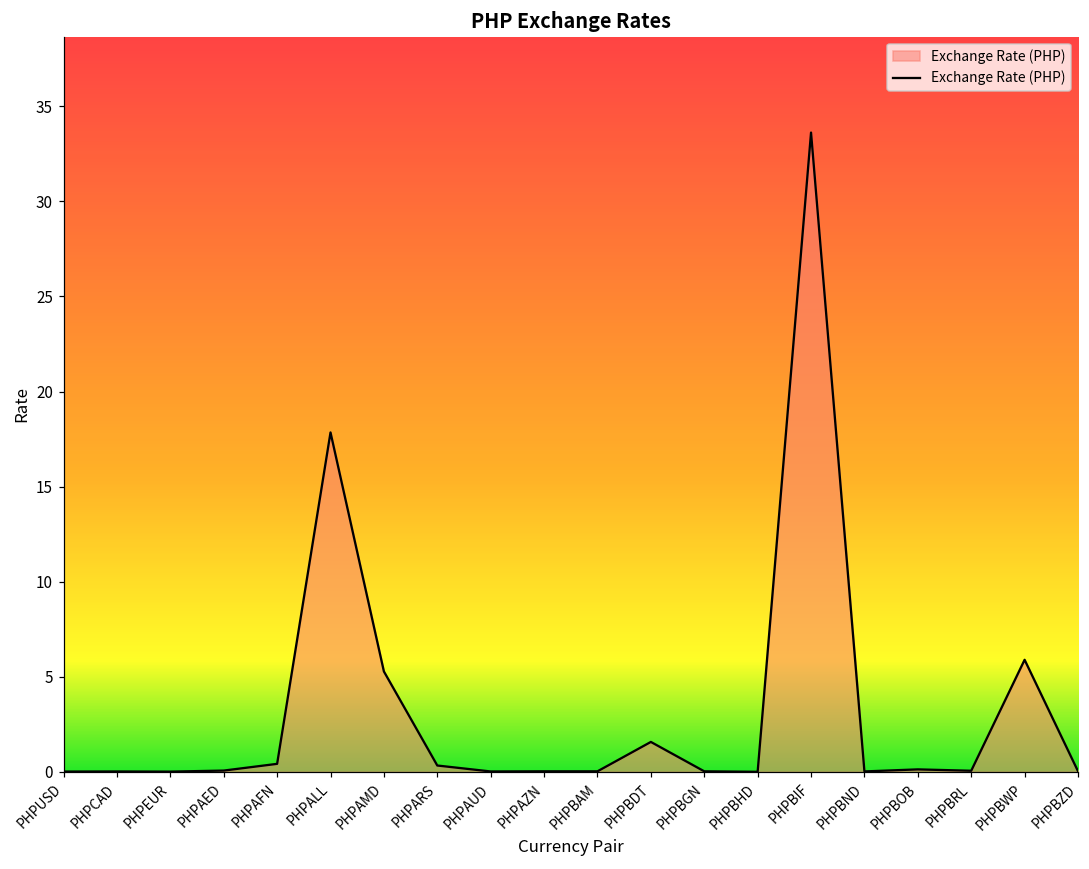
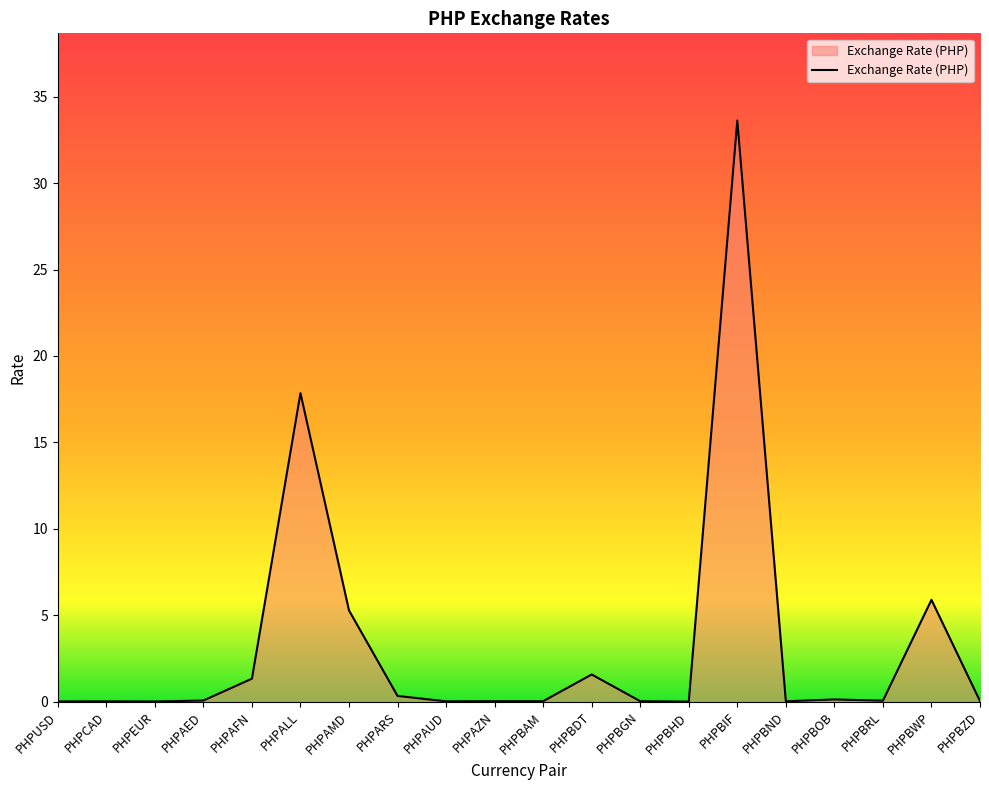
  {
    "PHPUSD": 0.0,
    "PHPCAD": 0.0,
    "PHPEUR": 0.0,
    "PHPAED": 0.1,
-   "PHPAFN": 0.4,
+   "PHPAFN": 1.3,
    "PHPALL": 17.9,
    "PHPAMD": 5.3,
    "PHPARS": 0.3,
    "PHPAUD": 0.0,
    "PHPAZN": 0.0,
    "PHPBAM": 0.0,
    "PHPBDT": 1.6,
    "PHPBGN": 0.0,
    "PHPBHD": 0.0,
    "PHPBIF": 33.6,
    "PHPBND": 0.0,
    "PHPBOB": 0.1,
    "PHPBRL": 0.1,
    "PHPBWP": 5.9,
    "PHPBZD": 0.0
  }
